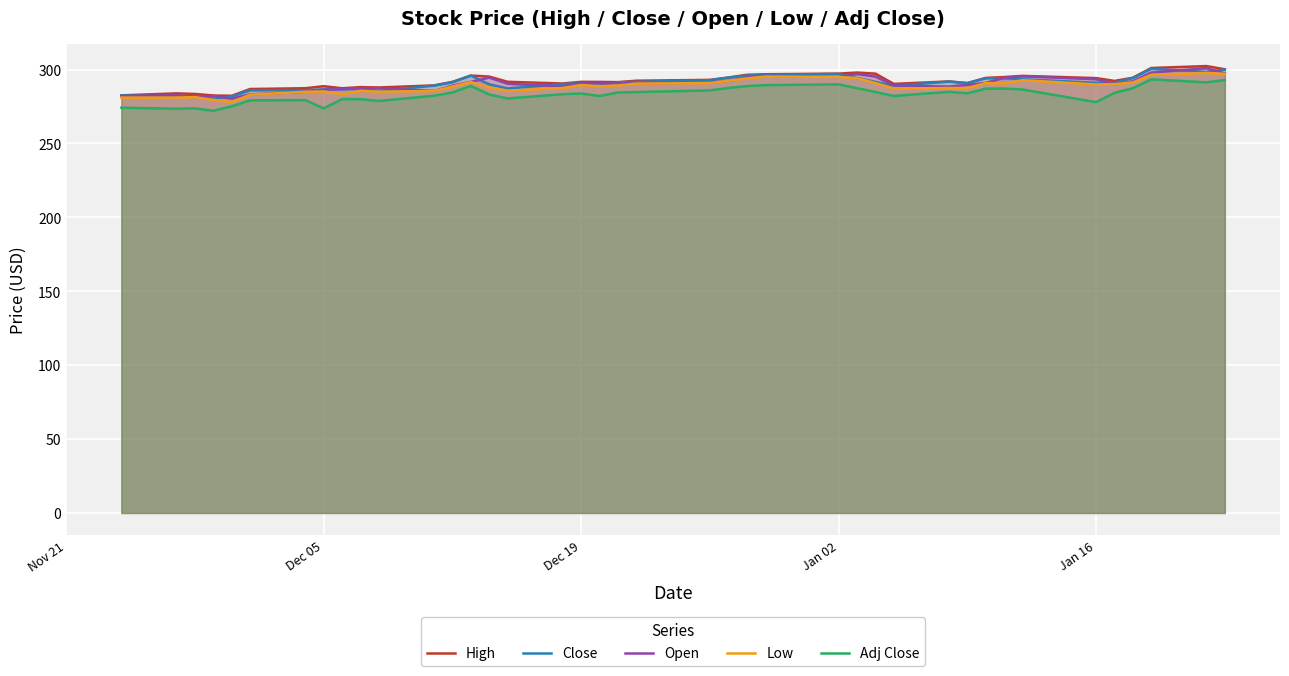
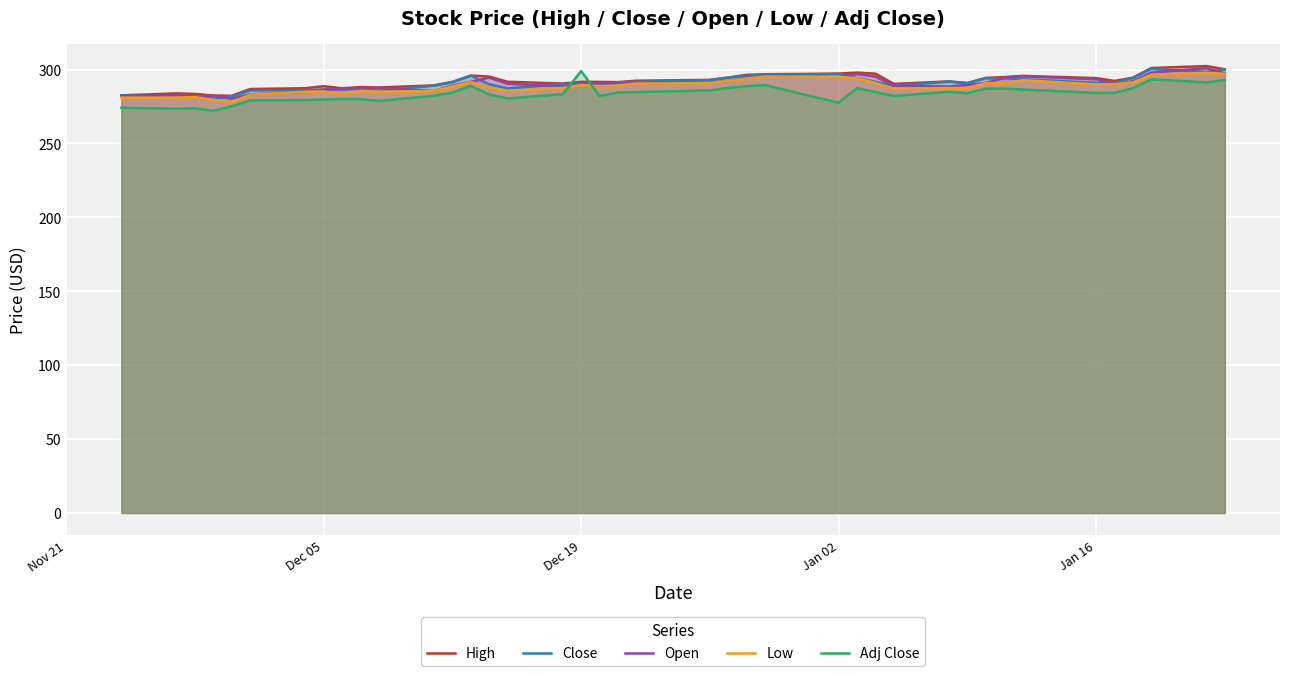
  {
    "High": {
      "Dec 05": 289
    },
    "Adj Close": {
-     "Dec 05": 274,
-     "Dec 19": 284,
-     "Jan 02": 290,
-     "Jan 16": 278
+     "Dec 05": 280,
+     "Dec 19": 299,
+     "Jan 02": 278,
+     "Jan 16": 284
    }
  }
